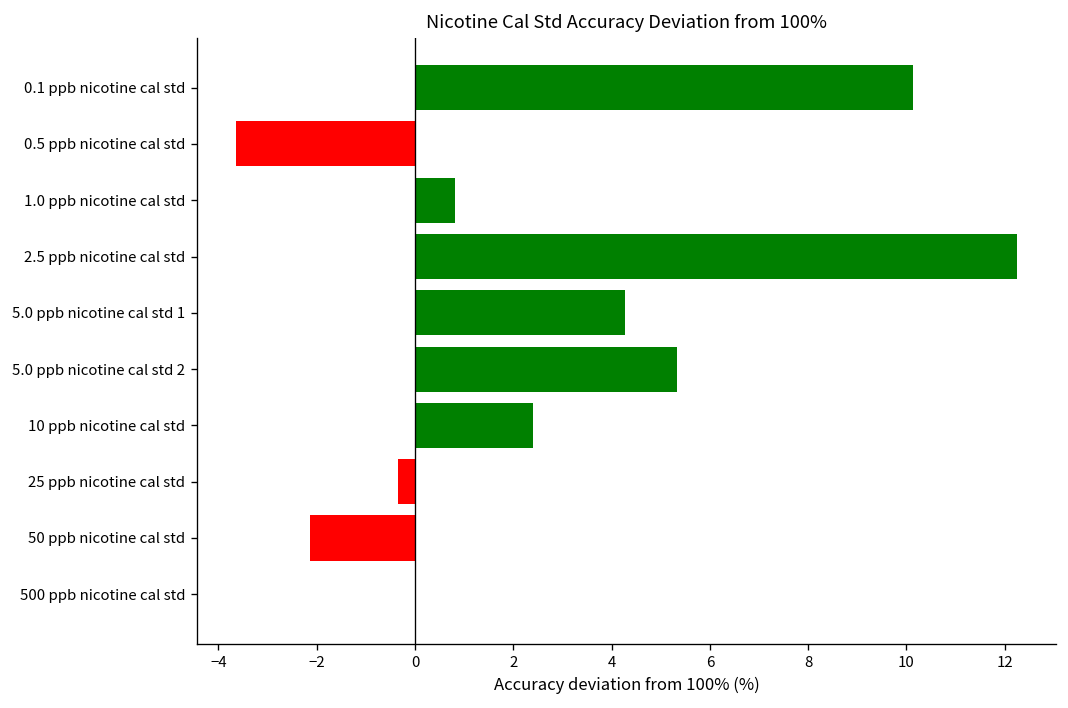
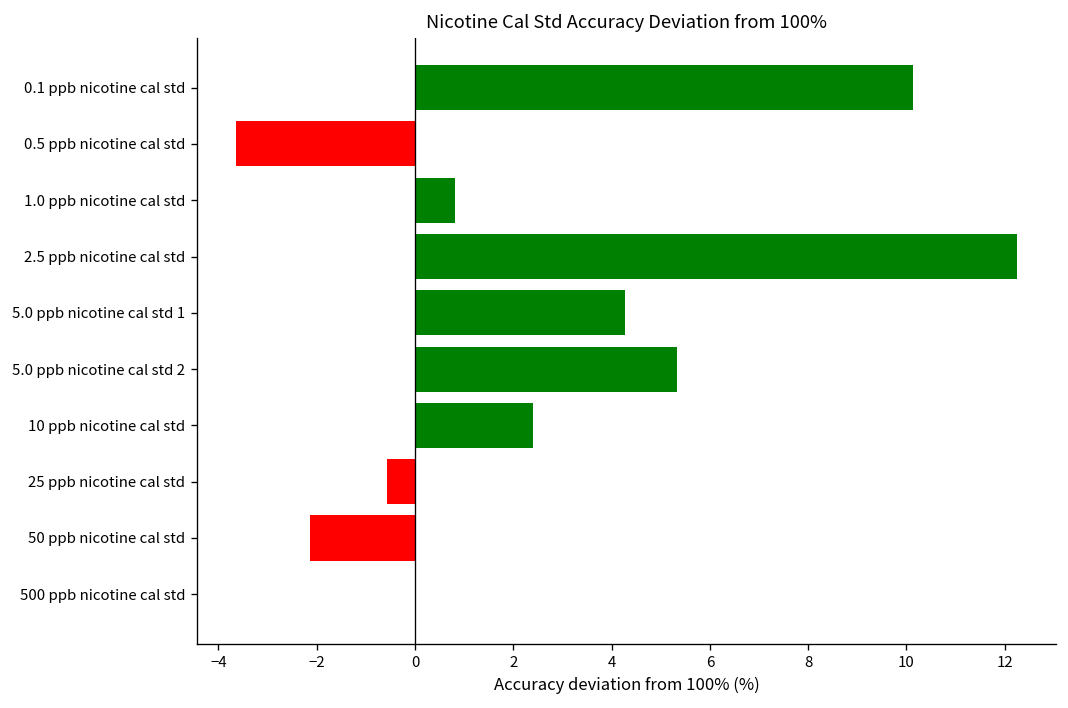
  {
    "0.1 ppb nicotine cal std": 10.1,
    "0.5 ppb nicotine cal std": -3.6,
    "1.0 ppb nicotine cal std": 0.8,
    "2.5 ppb nicotine cal std": 12.2,
    "5.0 ppb nicotine cal std 1": 4.3,
    "5.0 ppb nicotine cal std 2": 5.3,
    "10 ppb nicotine cal std": 2.4,
-   "25 ppb nicotine cal std": -0.4,
+   "25 ppb nicotine cal std": -0.6,
    "50 ppb nicotine cal std": -2.1
  }
